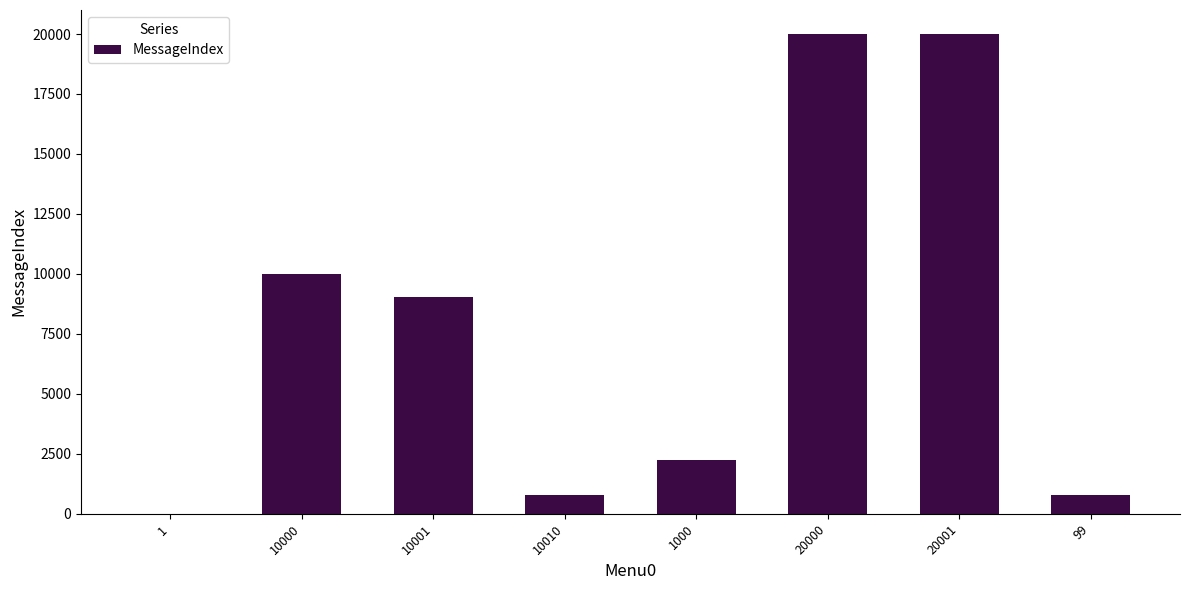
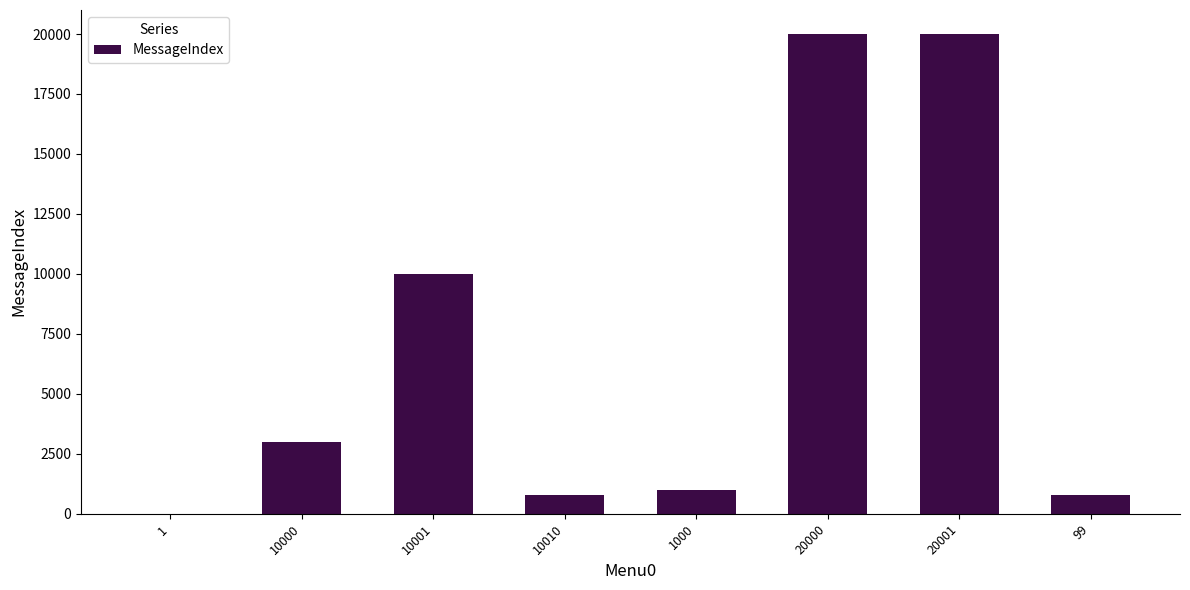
  {
-   "10000": 10000,
-   "10001": 9000,
+   "10000": 3000,
+   "10001": 10000,
    "10010": 800,
-   "1000": 2200,
+   "1000": 1000,
    "20000": 20000,
    "20001": 20000,
    "99": 800
  }
